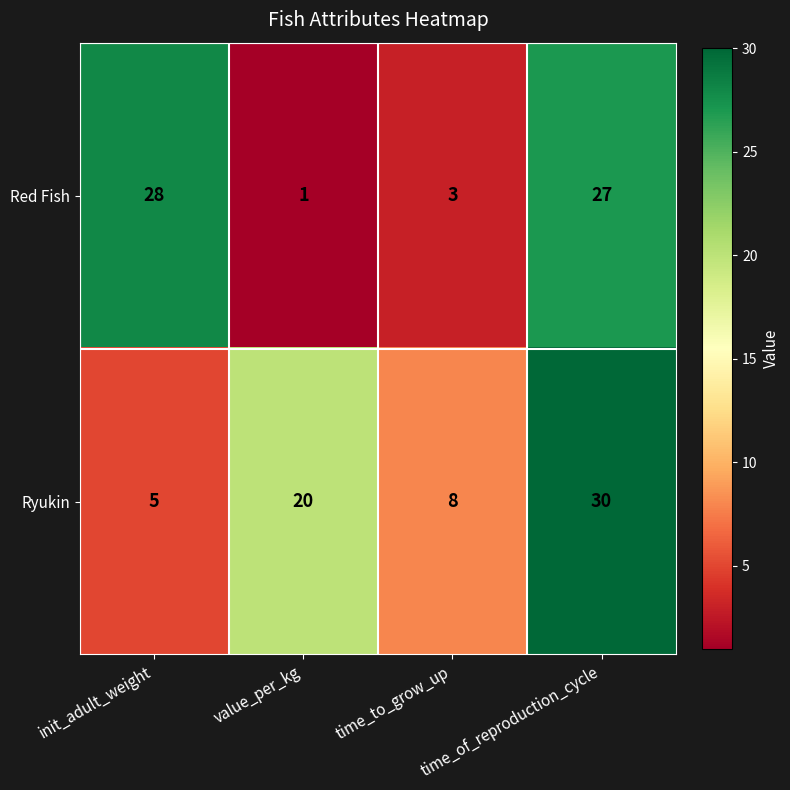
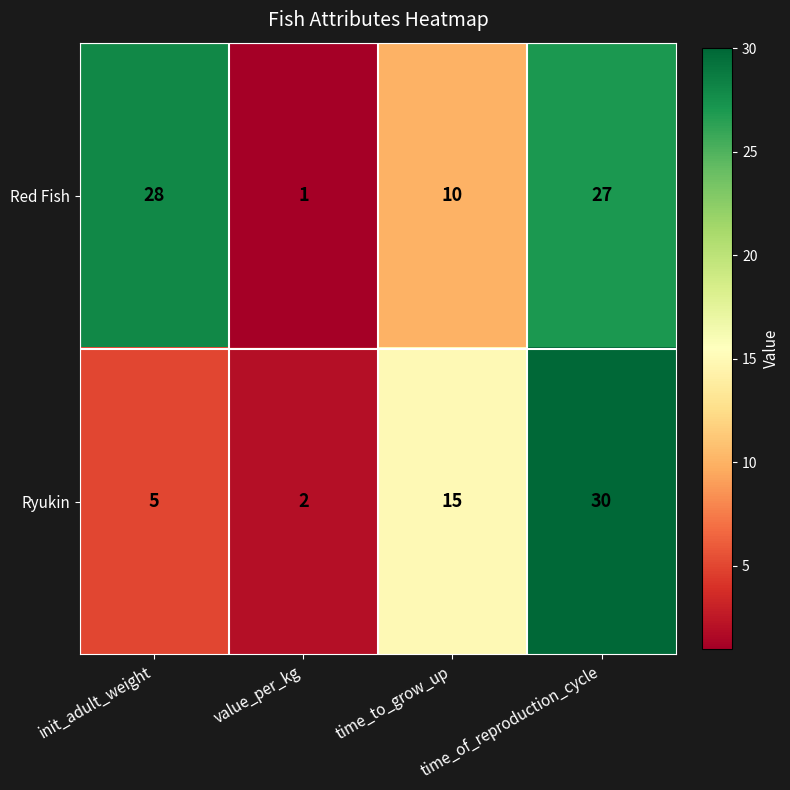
  {
    "Red Fish": {
      "init_adult_weight": 28,
      "value_per_kg": 1,
-     "time_to_grow_up": 3,
+     "time_to_grow_up": 10,
      "time_of_reproduction_cycle": 27
    },
    "Ryukin": {
      "init_adult_weight": 5,
-     "value_per_kg": 20,
-     "time_to_grow_up": 8,
+     "value_per_kg": 2,
+     "time_to_grow_up": 15,
      "time_of_reproduction_cycle": 30
    }
  }
